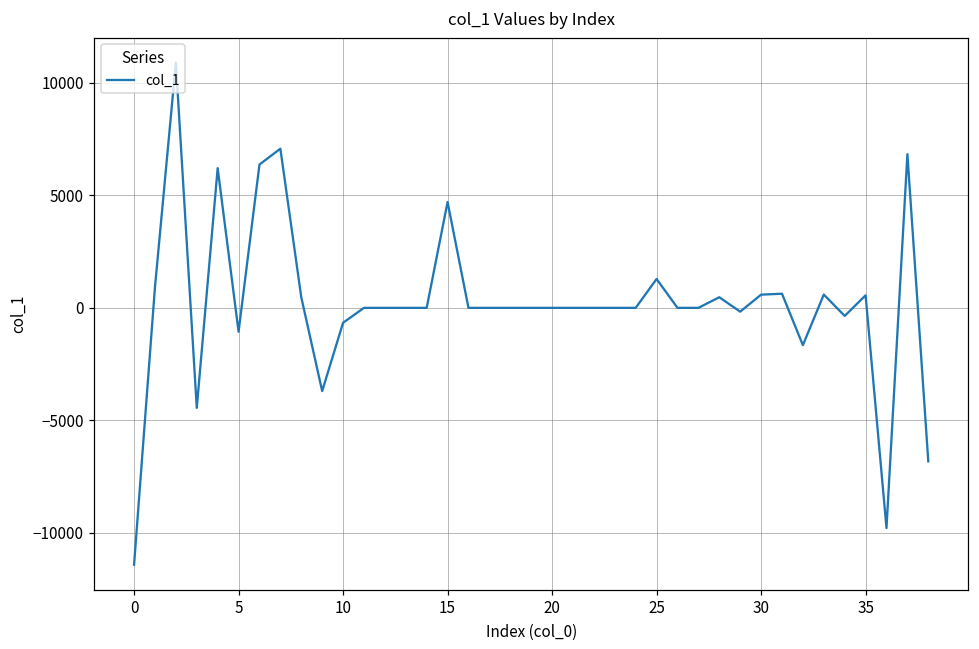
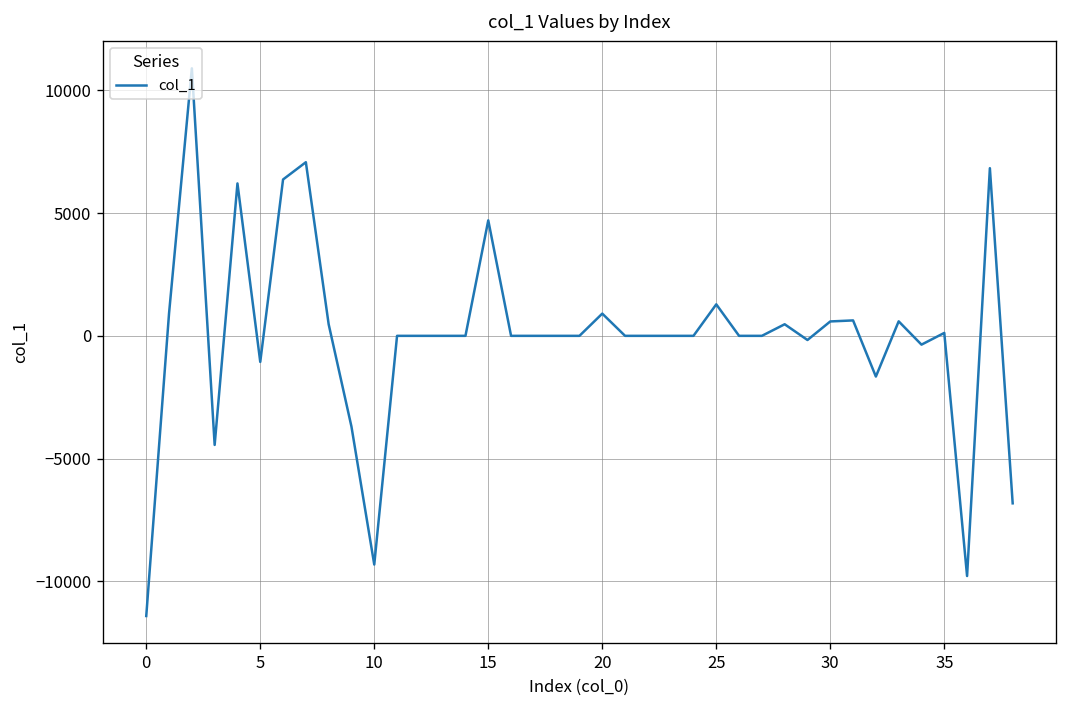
  {
    "0": -11400,
    "5": -1100,
-   "10": -700,
+   "10": -9300,
    "15": 4700,
-   "20": 0,
+   "20": 900,
    "25": 1300,
    "30": 600,
-   "35": 600
+   "35": 100
  }
